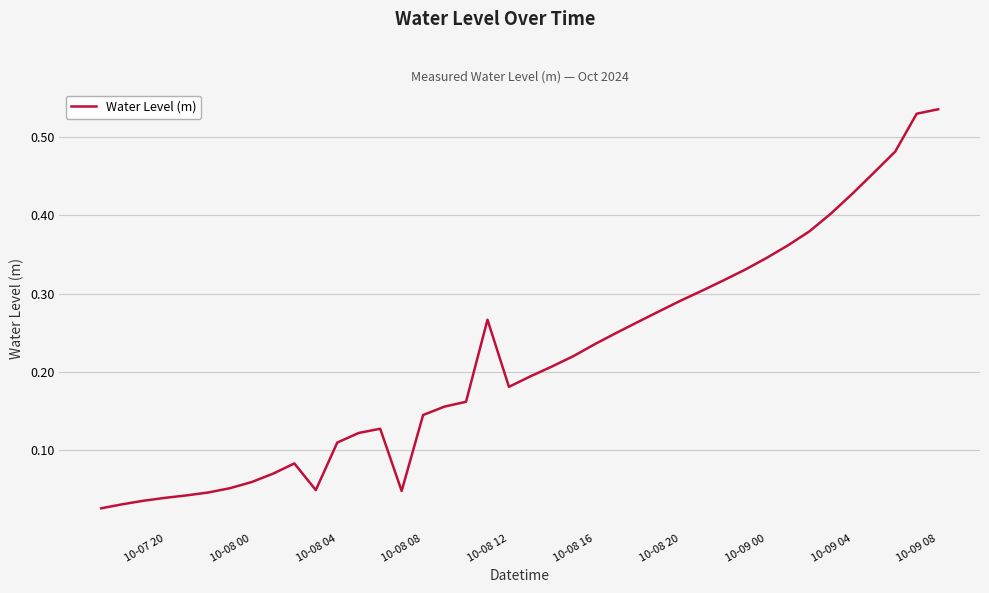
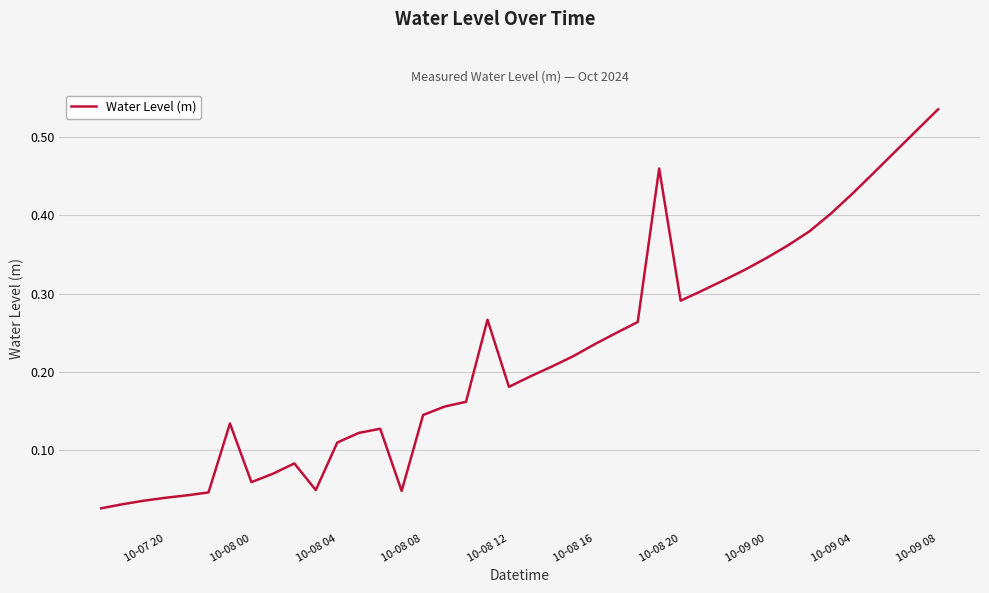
  {
    "10-07 20": 0.04,
-   "10-08 00": 0.05,
+   "10-08 00": 0.13,
    "10-08 04": 0.05,
    "10-08 08": 0.05,
    "10-08 12": 0.27,
    "10-08 16": 0.22,
-   "10-08 20": 0.28,
+   "10-08 20": 0.46,
    "10-09 00": 0.33,
    "10-09 04": 0.40,
-   "10-09 08": 0.53
+   "10-09 08": 0.51
  }
